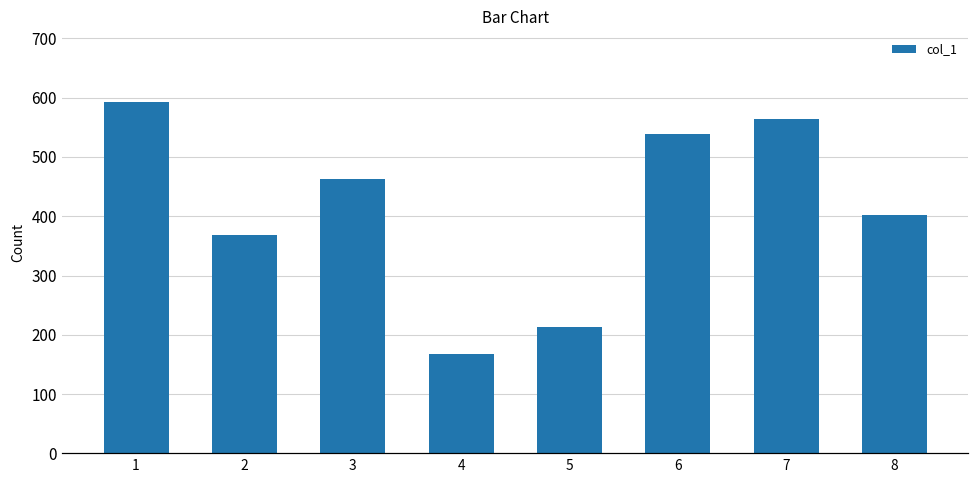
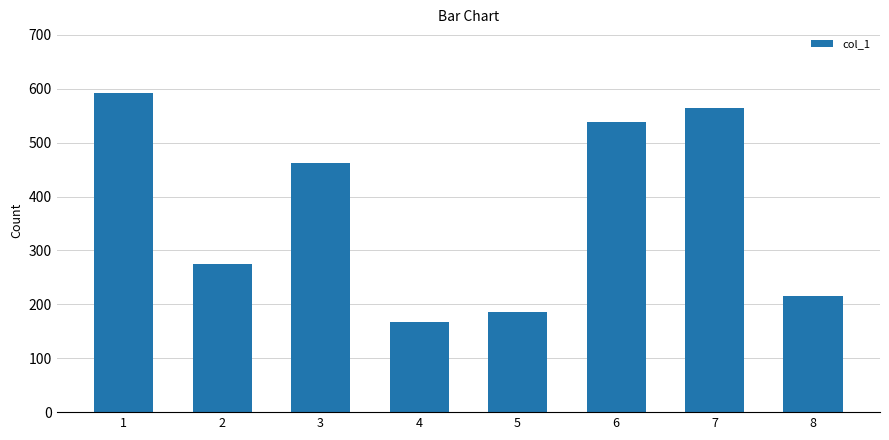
  {
    "1": 590,
-   "2": 370,
+   "2": 280,
    "3": 460,
    "4": 170,
-   "5": 210,
+   "5": 190,
    "6": 540,
    "7": 560,
-   "8": 400
+   "8": 220
  }
